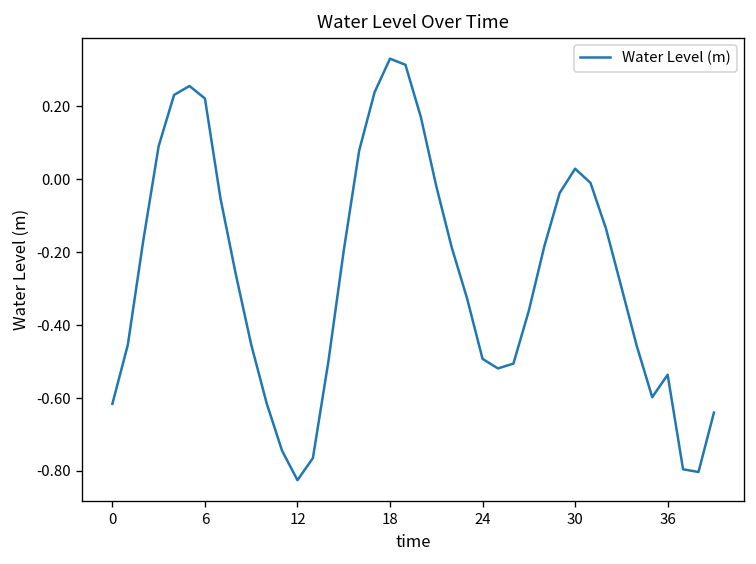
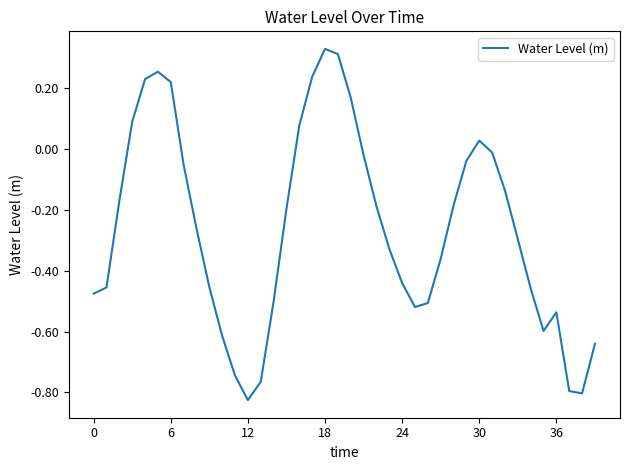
  {
-   "0": -0.62,
+   "0": -0.47,
    "6": 0.22,
    "12": -0.83,
    "18": 0.33,
-   "24": -0.49,
+   "24": -0.44,
    "30": 0.03,
    "36": -0.54
  }
